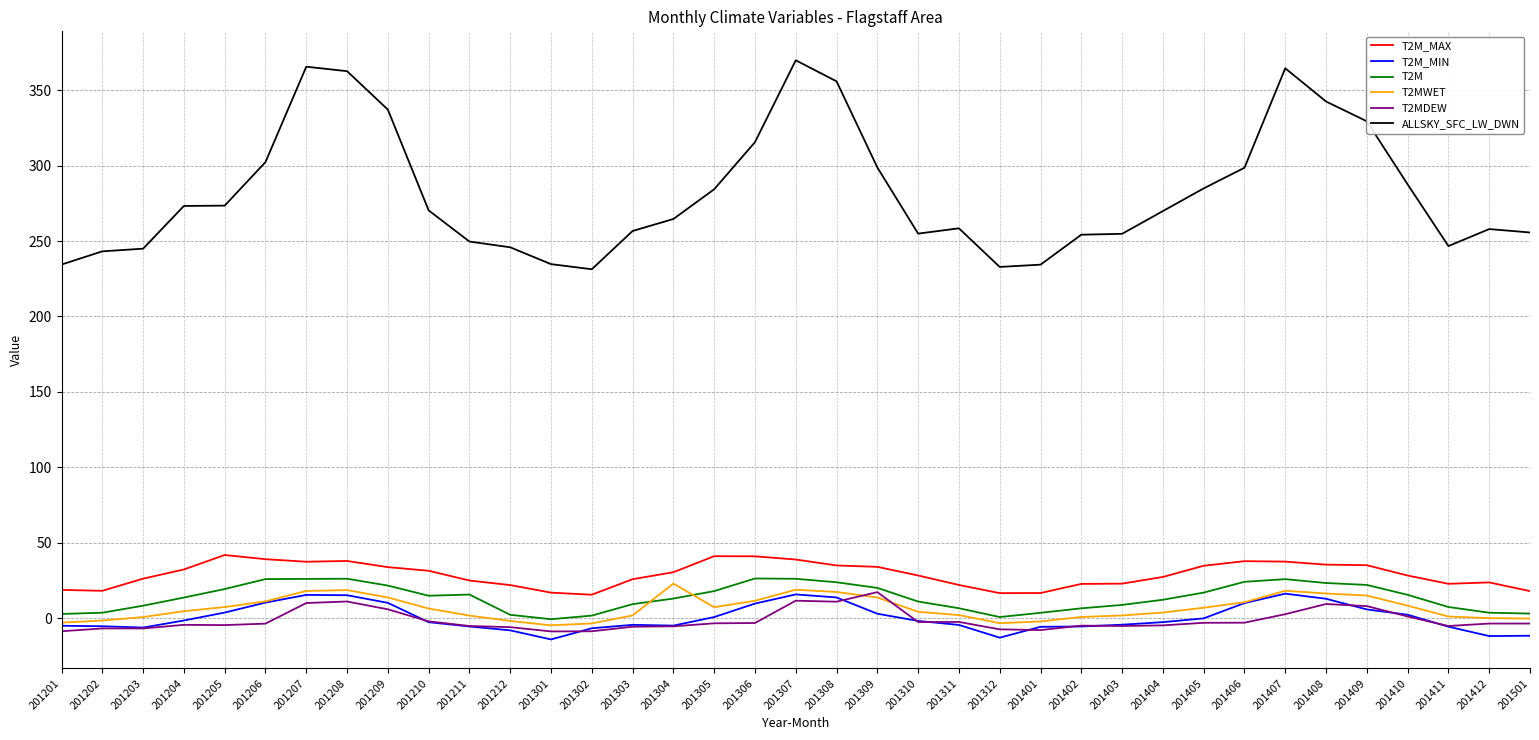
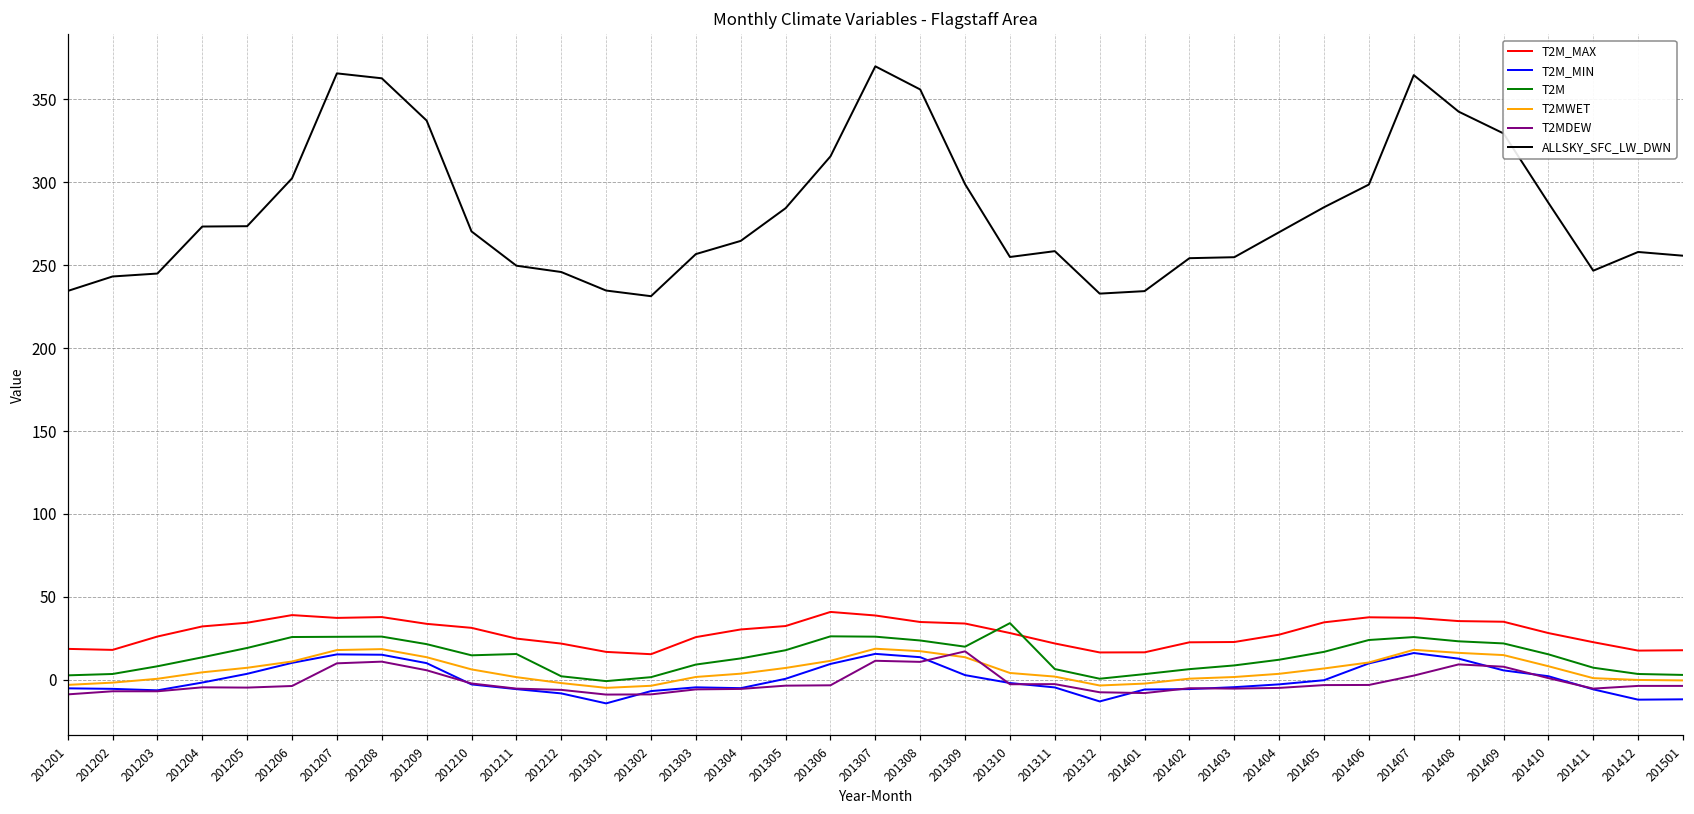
  {
    "T2M_MAX": {
      "201201": 19,
      "201202": 18,
      "201203": 26,
      "201204": 32,
-     "201205": 42,
+     "201205": 34,
      "201206": 39,
      "201207": 37,
      "201208": 38,
      "201209": 34,
      "201210": 31,
      "201211": 25,
      "201212": 22,
      "201301": 17,
      "201302": 15,
      "201303": 26,
      "201304": 30,
-     "201305": 41,
+     "201305": 32,
      "201306": 41,
      "201307": 39,
      "201308": 35,
      "201309": 34,
      "201310": 28,
      "201311": 22,
      "201312": 17,
      "201401": 17,
      "201402": 23,
      "201403": 23,
      "201404": 27,
      "201405": 35,
      "201406": 38,
      "201407": 37,
      "201408": 35,
      "201409": 35,
      "201410": 28,
      "201411": 23,
-     "201412": 24,
+     "201412": 18,
      "201501": 18
    },
    "T2M_MIN": {
      "201201": -5,
      "201204": -2,
      "201205": 4,
      "201207": 15,
      "201208": 15,
      "201209": 10,
      "201212": -8,
      "201301": -14,
      "201302": -7,
      "201305": 1,
      "201306": 10,
      "201307": 16,
      "201308": 14,
      "201309": 3,
      "201311": -5,
      "201312": -13,
      "201401": -6,
      "201404": -3,
      "201405": 0,
      "201407": 16,
      "201408": 13,
      "201409": 6,
      "201412": -12,
      "201501": -12
    },
    "T2M": {
      "201201": 3,
      "201202": 4,
      "201203": 8,
      "201204": 14,
      "201205": 19,
      "201206": 26,
      "201207": 26,
      "201208": 26,
      "201209": 22,
      "201210": 15,
      "201211": 16,
      "201212": 2,
      "201301": -1,
      "201302": 2,
      "201303": 9,
      "201304": 13,
      "201305": 18,
      "201306": 26,
      "201307": 26,
      "201308": 24,
      "201309": 20,
-     "201310": 11,
+     "201310": 34,
      "201311": 7,
      "201312": 1,
      "201401": 3,
      "201402": 6,
      "201403": 9,
      "201404": 12,
      "201405": 17,
      "201406": 24,
      "201407": 26,
      "201408": 23,
      "201409": 22,
      "201410": 15,
      "201411": 7,
      "201412": 4,
      "201501": 3
    },
    "T2MWET": {
      "201201": -3,
      "201202": -2,
      "201203": 1,
      "201204": 5,
      "201205": 7,
      "201207": 18,
      "201208": 19,
      "201209": 14,
      "201210": 6,
      "201211": 2,
      "201212": -2,
      "201301": -5,
      "201302": -4,
      "201303": 2,
-     "201304": 23,
+     "201304": 4,
      "201305": 7,
      "201306": 11,
      "201307": 19,
      "201308": 17,
      "201309": 14,
      "201310": 4,
      "201311": 2,
      "201312": -3,
      "201401": -2,
      "201402": 1,
      "201403": 2,
      "201404": 4,
      "201405": 7,
      "201407": 18,
      "201408": 16,
      "201409": 15,
      "201410": 8,
      "201411": 1,
      "201412": 0,
      "201501": 0
    },
    "T2MDEW": {
      "201201": -9,
      "201204": -4,
      "201205": -5,
      "201206": -4,
      "201207": 10,
      "201208": 11,
      "201209": 6,
      "201212": -6,
      "201301": -9,
      "201302": -9,
      "201305": -3,
      "201306": -3,
      "201307": 12,
      "201308": 11,
      "201309": 17,
      "201311": -3,
      "201312": -7,
      "201401": -8,
      "201404": -5,
      "201405": -3,
      "201406": -3,
      "201407": 3,
      "201408": 9,
      "201409": 8,
      "201412": -4,
      "201501": -4
    },
    "ALLSKY_SFC_LW_DWN": {
      "201201": 234,
      "201202": 243,
      "201203": 245,
      "201204": 273,
      "201205": 273,
      "201206": 302,
      "201207": 366,
      "201208": 363,
      "201209": 337,
      "201210": 270,
      "201211": 250,
      "201212": 246,
      "201301": 235,
      "201302": 231,
      "201303": 257,
      "201304": 265,
      "201305": 284,
      "201306": 316,
      "201307": 370,
      "201308": 356,
      "201309": 299,
      "201310": 255,
      "201311": 258,
      "201312": 233,
      "201401": 234,
      "201402": 254,
      "201403": 255,
      "201404": 270,
      "201405": 285,
      "201406": 299,
      "201407": 365,
      "201408": 343,
      "201410": 288,
      "201411": 247,
      "201412": 258,
      "201501": 256
    }
  }
